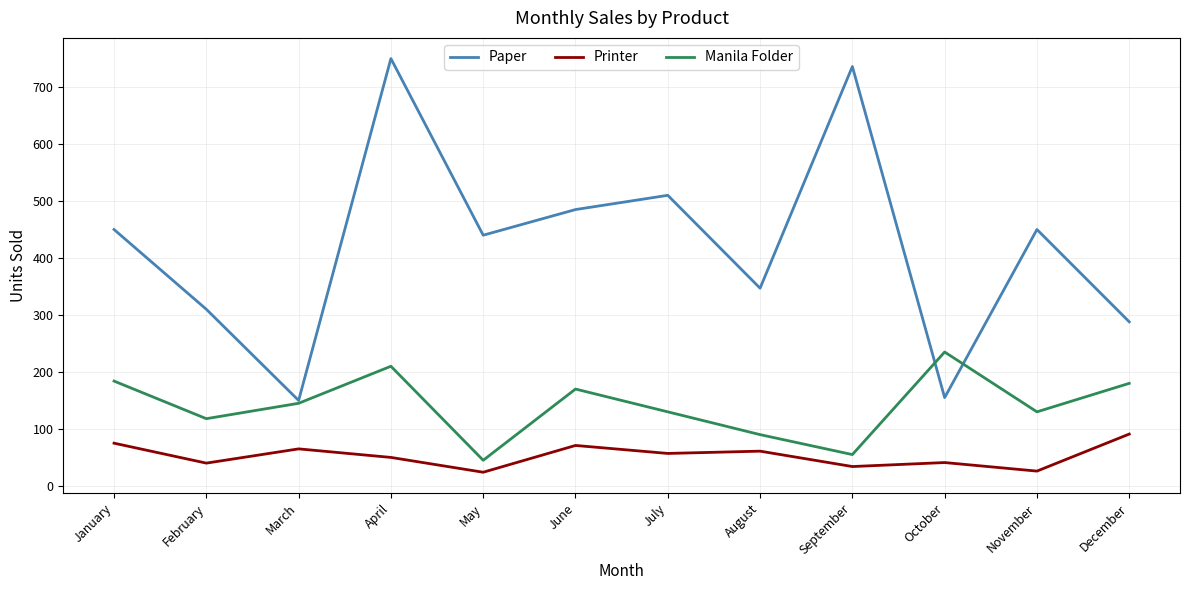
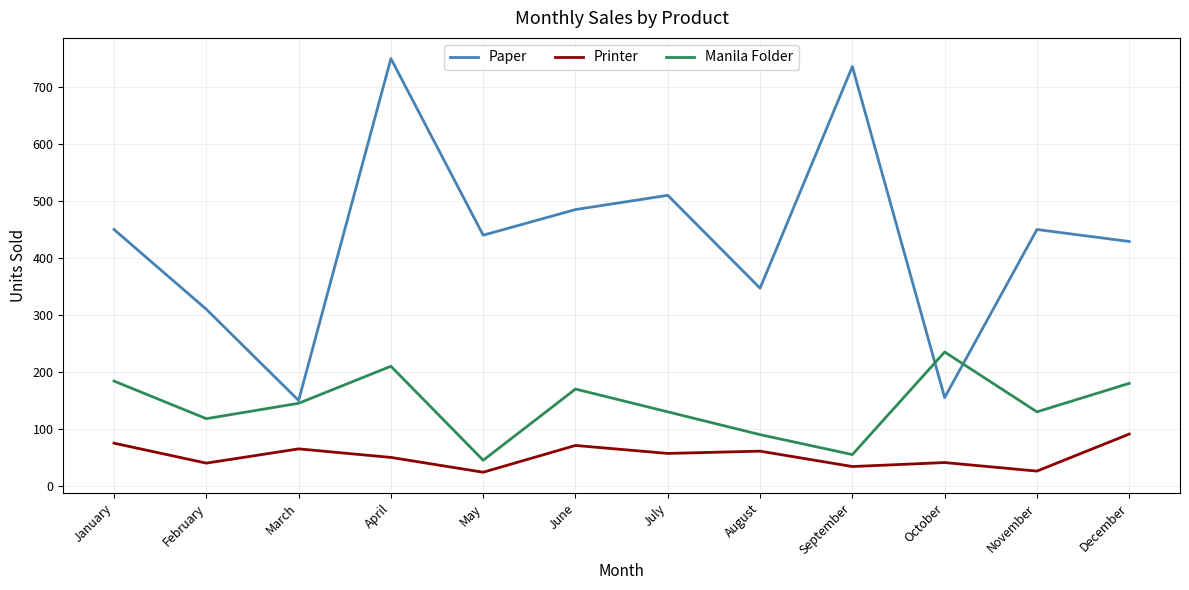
  {
    "Paper": {
      "January": 450,
      "February": 310,
      "March": 150,
      "April": 750,
      "May": 440,
      "June": 490,
      "July": 510,
      "August": 350,
      "September": 740,
      "October": 160,
      "November": 450,
-     "December": 290
+     "December": 430
    },
    "Printer": {
      "January": 80,
      "February": 40,
      "March": 70,
      "April": 50,
      "May": 20,
      "June": 70,
      "July": 60,
      "August": 60,
      "September": 30,
      "October": 40,
      "November": 30,
      "December": 90
    },
    "Manila Folder": {
      "January": 180,
      "February": 120,
      "March": 150,
      "April": 210,
      "May": 50,
      "June": 170,
      "July": 130,
      "August": 90,
      "September": 60,
      "October": 240,
      "November": 130,
      "December": 180
    }
  }
